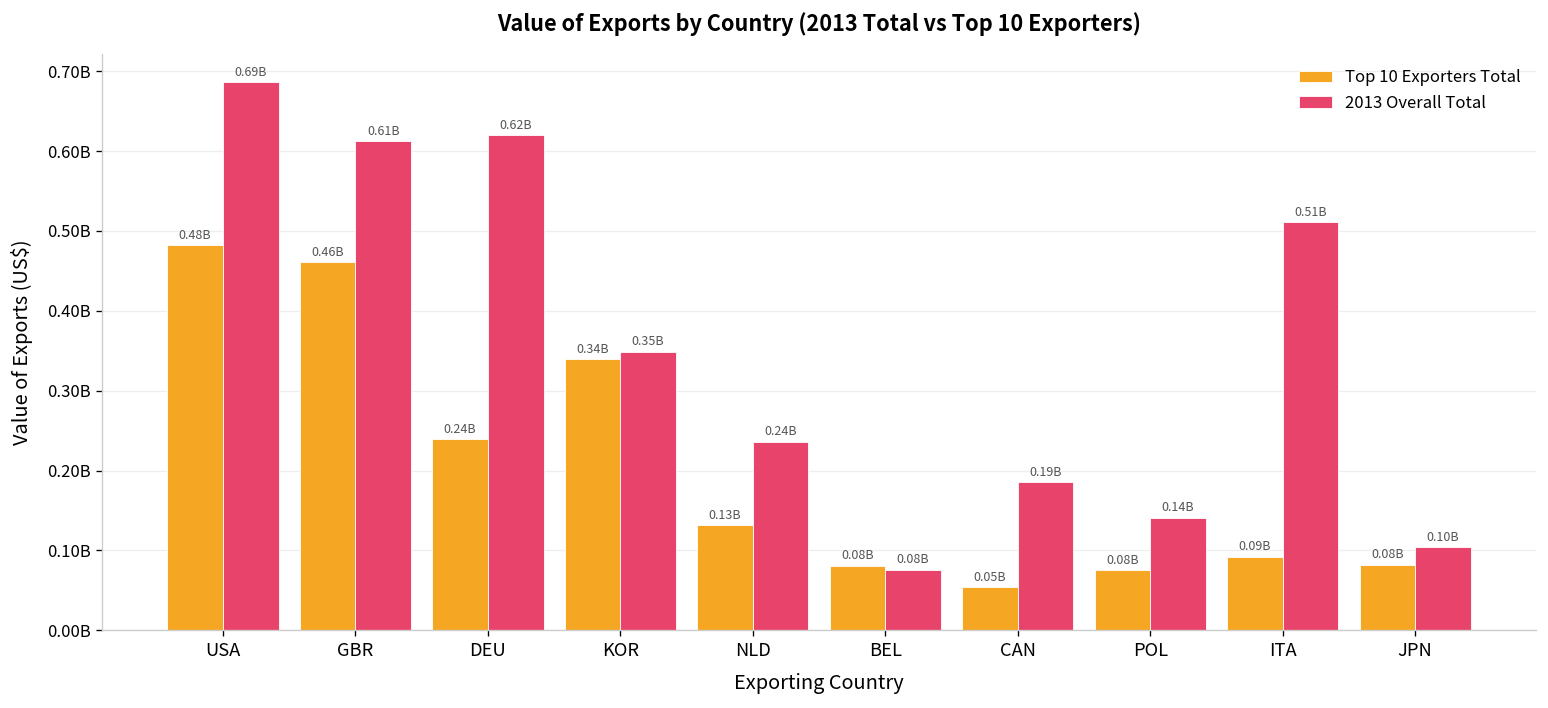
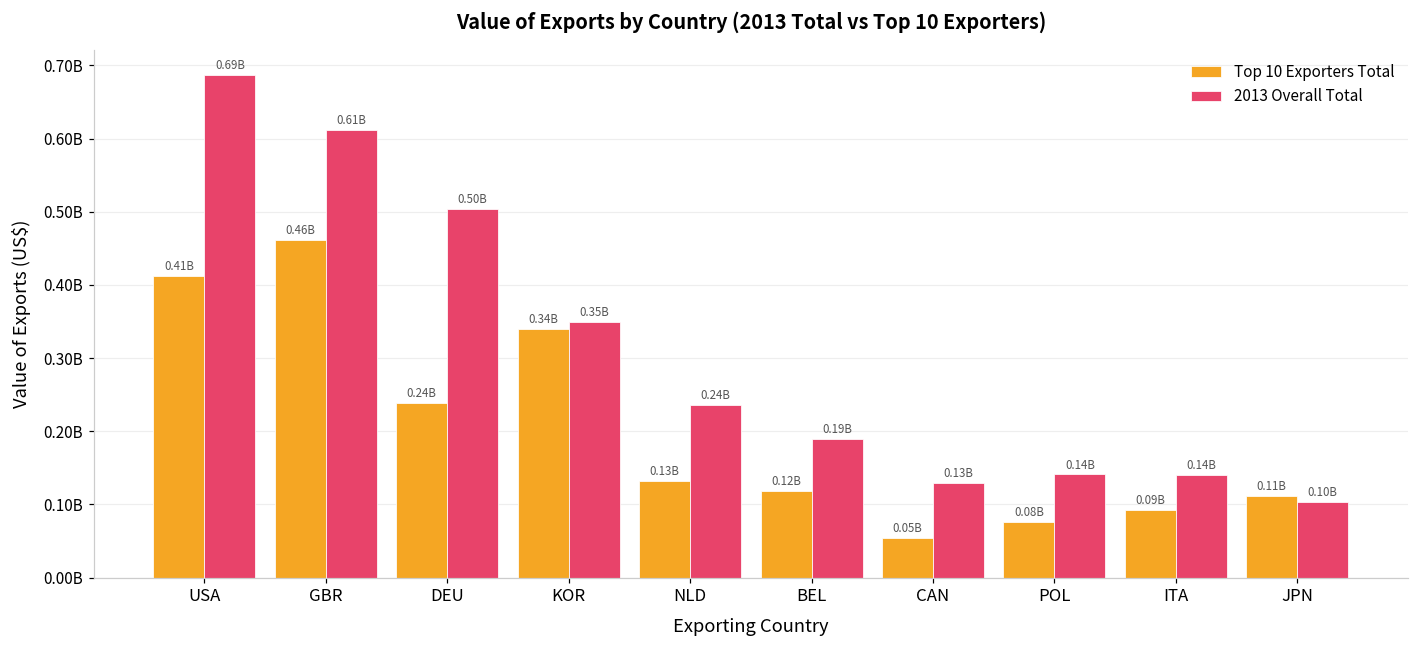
  {
    "Top 10 Exporters Total": {
-     "USA": "0.48B",
+     "USA": "0.41B",
      "GBR": "0.46B",
      "DEU": "0.24B",
      "KOR": "0.34B",
      "NLD": "0.13B",
-     "BEL": "0.08B",
+     "BEL": "0.12B",
      "CAN": "0.05B",
      "POL": "0.08B",
      "ITA": "0.09B",
-     "JPN": "0.08B"
+     "JPN": "0.11B"
    },
    "2013 Overall Total": {
      "USA": "0.69B",
      "GBR": "0.61B",
-     "DEU": "0.62B",
+     "DEU": "0.50B",
      "KOR": "0.35B",
      "NLD": "0.24B",
-     "BEL": "0.08B",
-     "CAN": "0.19B",
+     "BEL": "0.19B",
+     "CAN": "0.13B",
      "POL": "0.14B",
-     "ITA": "0.51B",
+     "ITA": "0.14B",
      "JPN": "0.10B"
    }
  }
